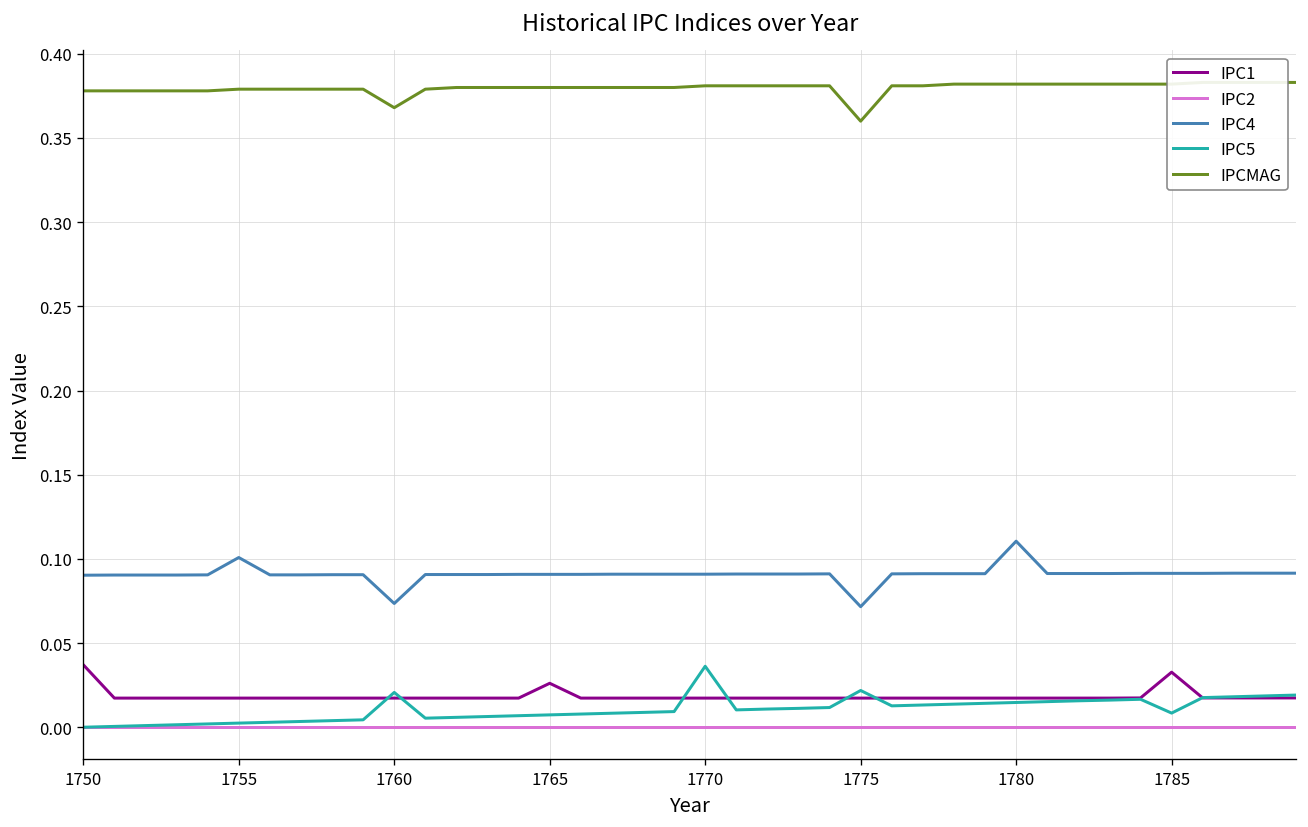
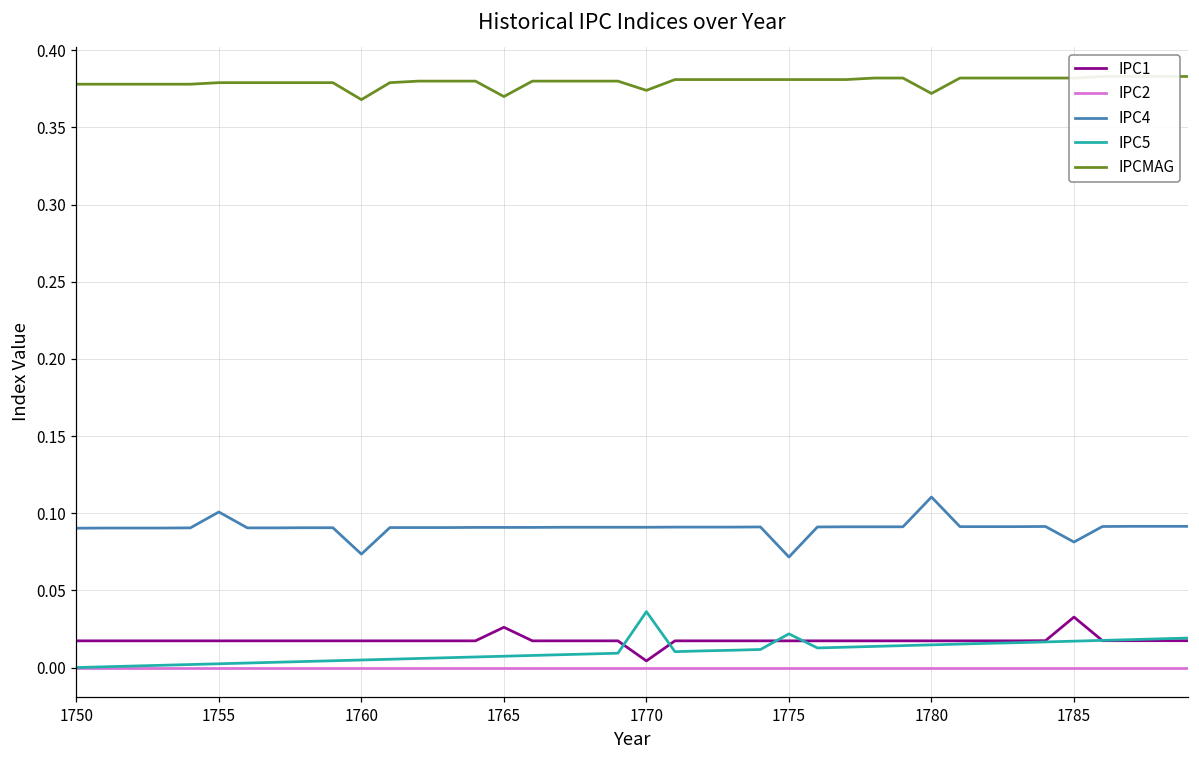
  {
    "IPC1": {
-     "1750": 0.037,
+     "1750": 0.017,
      "1755": 0.017,
      "1760": 0.017,
      "1765": 0.026,
-     "1770": 0.017,
+     "1770": 0.004,
      "1775": 0.017,
      "1780": 0.017,
      "1785": 0.033
    },
    "IPC2": {
      "1755": 0.000,
      "1760": 0.000,
      "1765": 0.000,
      "1770": 0.000,
      "1775": 0.000,
      "1780": 0.000,
      "1785": 0.000
    },
    "IPC4": {
      "1750": 0.090,
      "1755": 0.101,
      "1760": 0.074,
      "1765": 0.091,
      "1770": 0.091,
      "1775": 0.072,
      "1780": 0.111,
-     "1785": 0.091
+     "1785": 0.081
    },
    "IPC5": {
      "1755": 0.002,
-     "1760": 0.021,
+     "1760": 0.005,
      "1765": 0.007,
      "1770": 0.036,
      "1775": 0.022,
      "1780": 0.015,
-     "1785": 0.008
+     "1785": 0.017
    },
    "IPCMAG": {
      "1750": 0.378,
      "1755": 0.379,
      "1760": 0.368,
-     "1765": 0.38,
-     "1770": 0.381,
-     "1775": 0.360,
-     "1780": 0.382
+     "1765": 0.37,
+     "1770": 0.374,
+     "1775": 0.381,
+     "1780": 0.372
    }
  }
